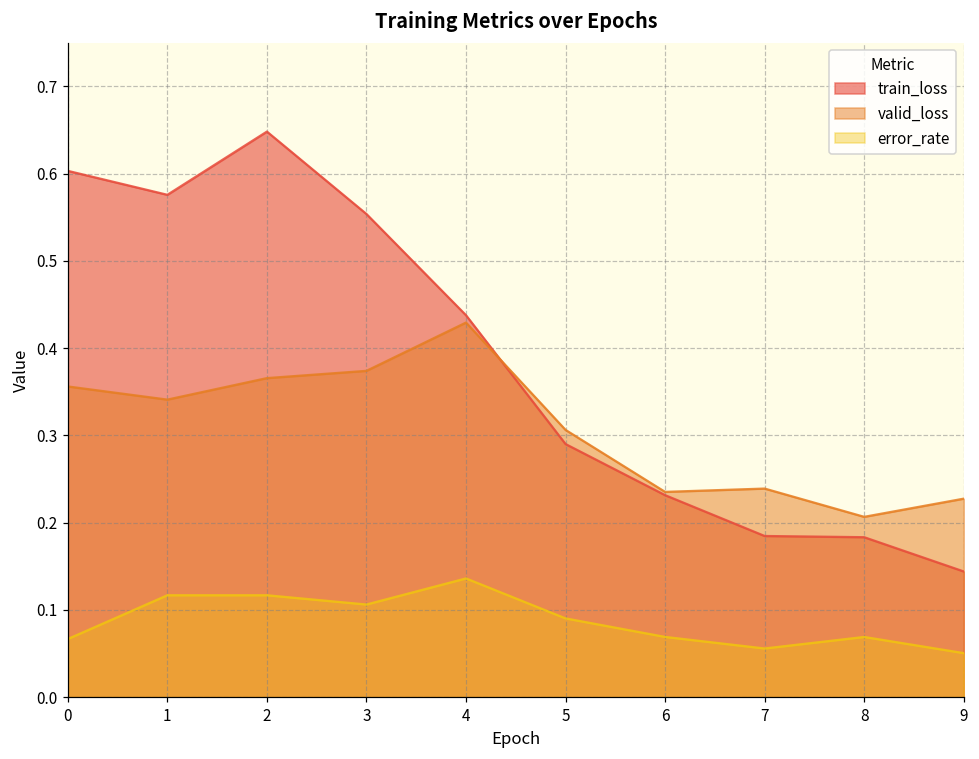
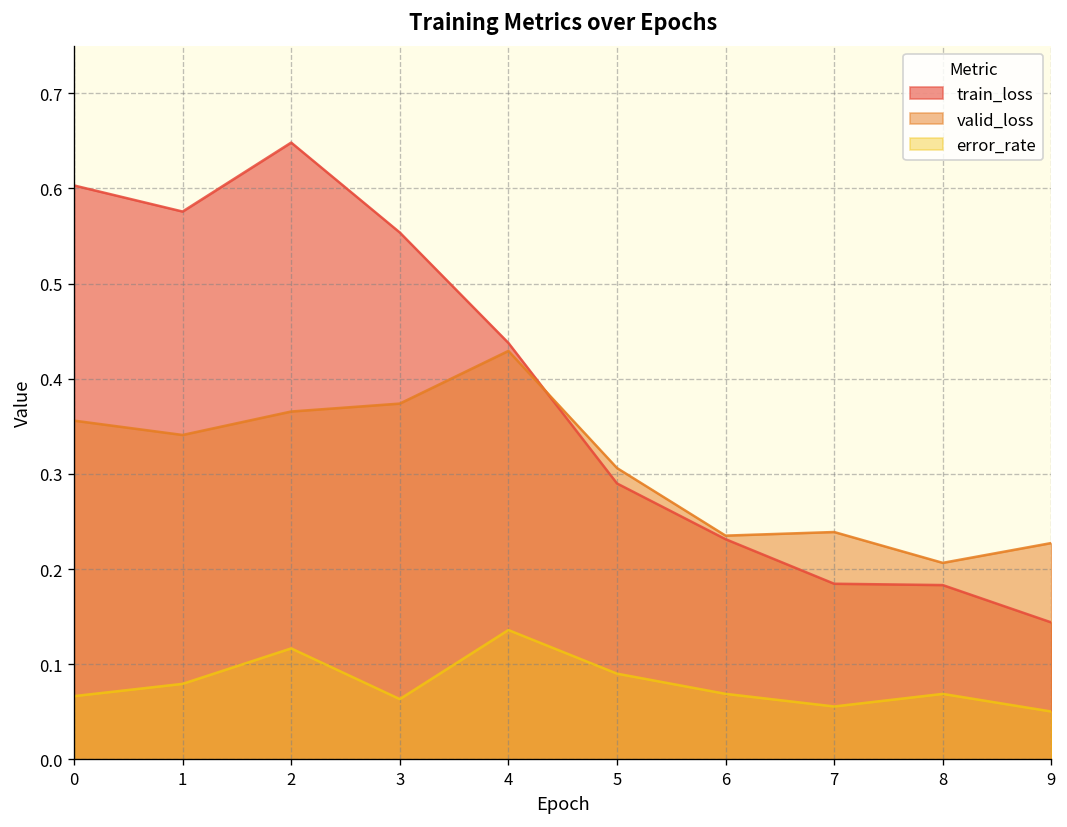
  {
    "error_rate": {
      "0": 0.07,
-     "1": 0.12,
+     "1": 0.08,
      "2": 0.12,
-     "3": 0.11,
+     "3": 0.06,
      "4": 0.14,
      "5": 0.09,
      "6": 0.07,
      "7": 0.06,
      "8": 0.07,
      "9": 0.05
    }
  }
